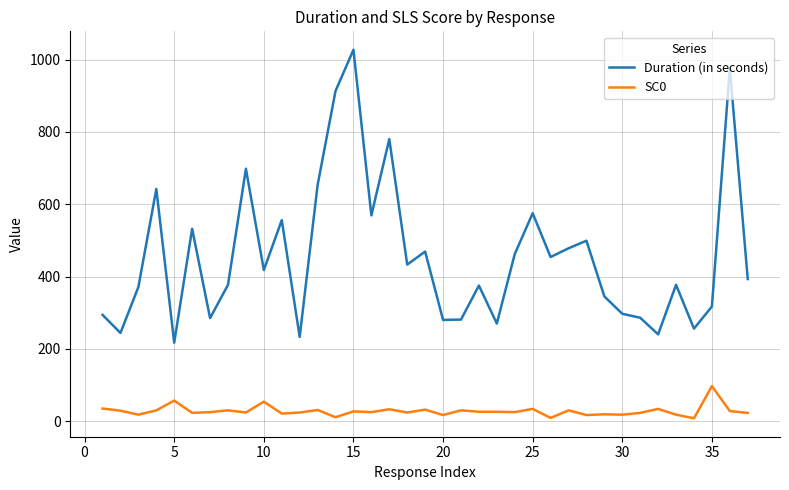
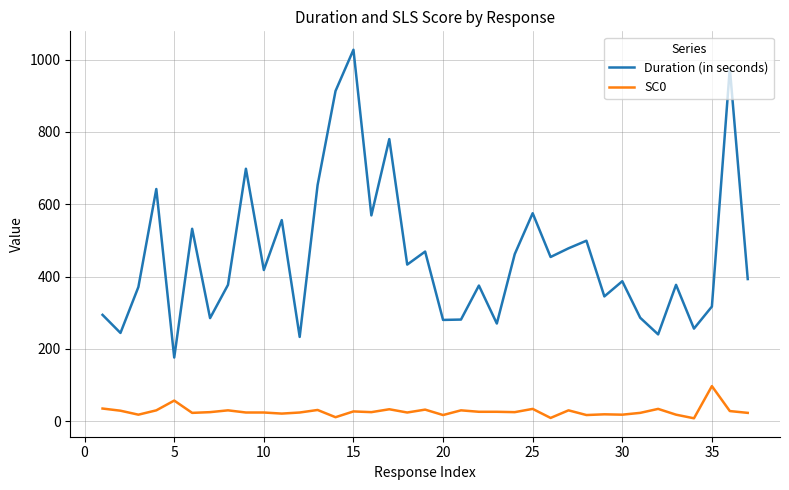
  {
    "Duration (in seconds)": {
-     "5": 220,
+     "5": 180,
      "10": 420,
      "15": 1030,
      "20": 280,
      "25": 580,
-     "30": 300,
+     "30": 390,
      "35": 320
    },
    "SC0": {
      "5": 60,
-     "10": 50,
+     "10": 20,
      "15": 30,
      "20": 20,
      "25": 30,
      "30": 20,
      "35": 100
    }
  }
